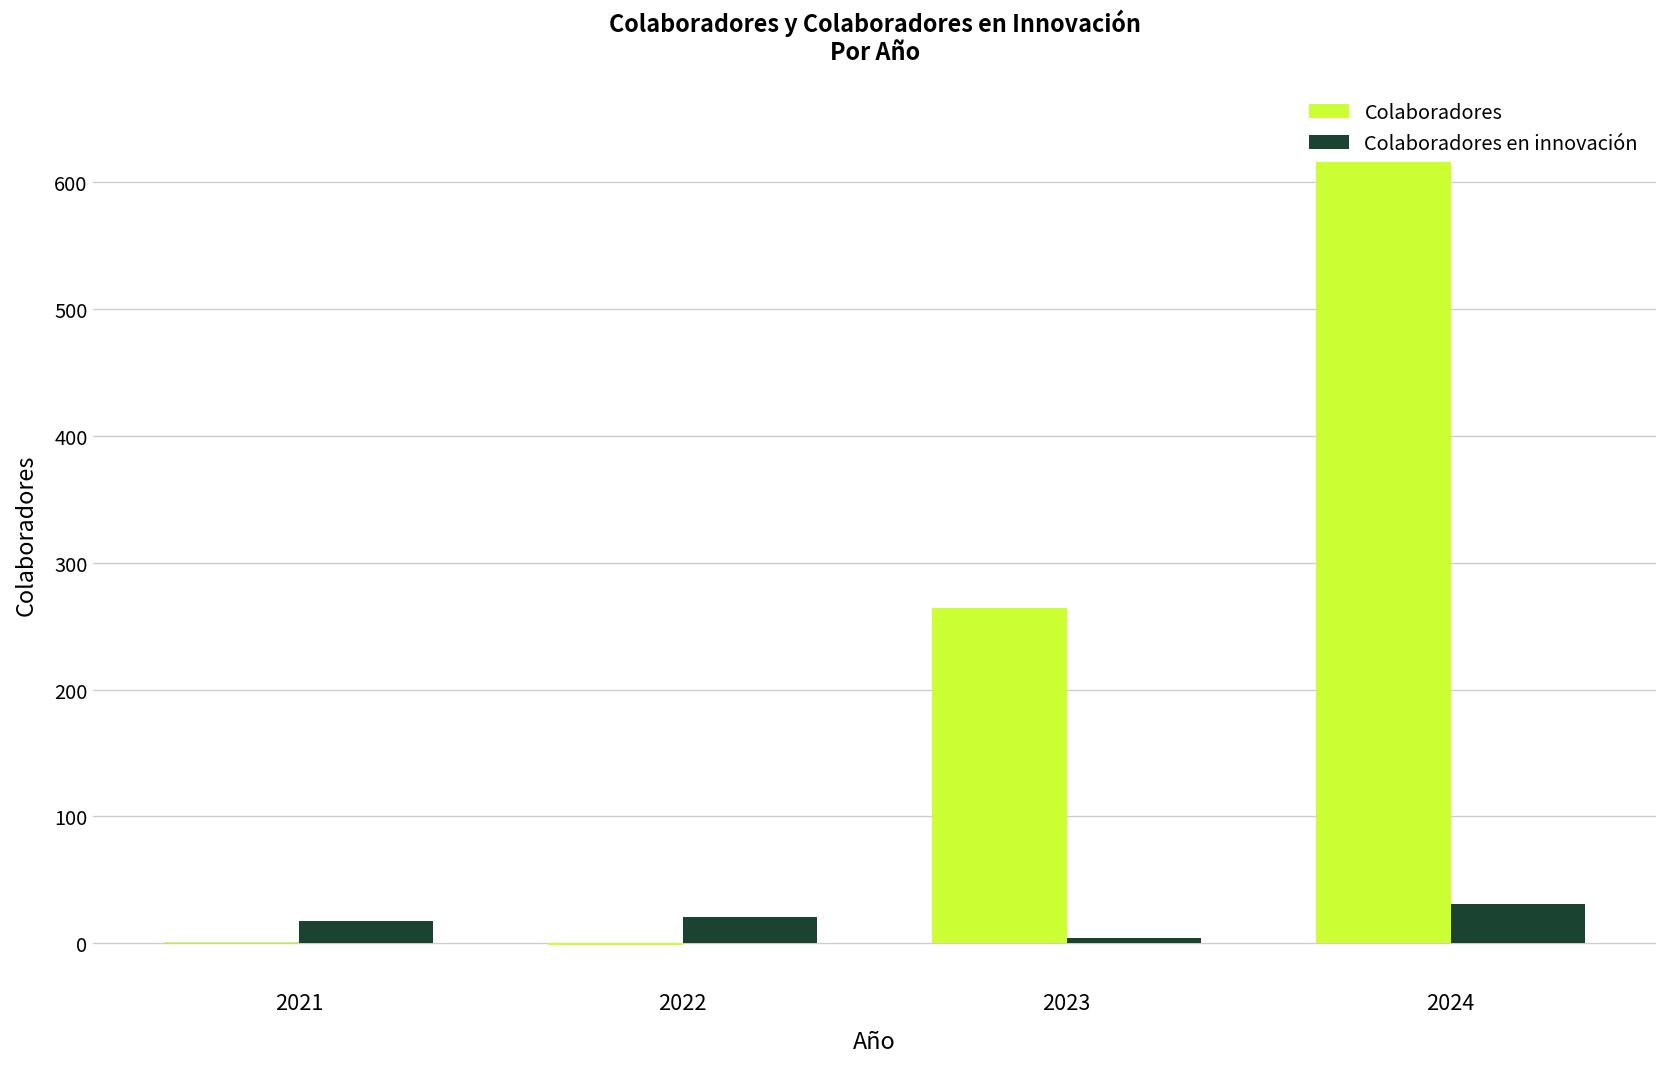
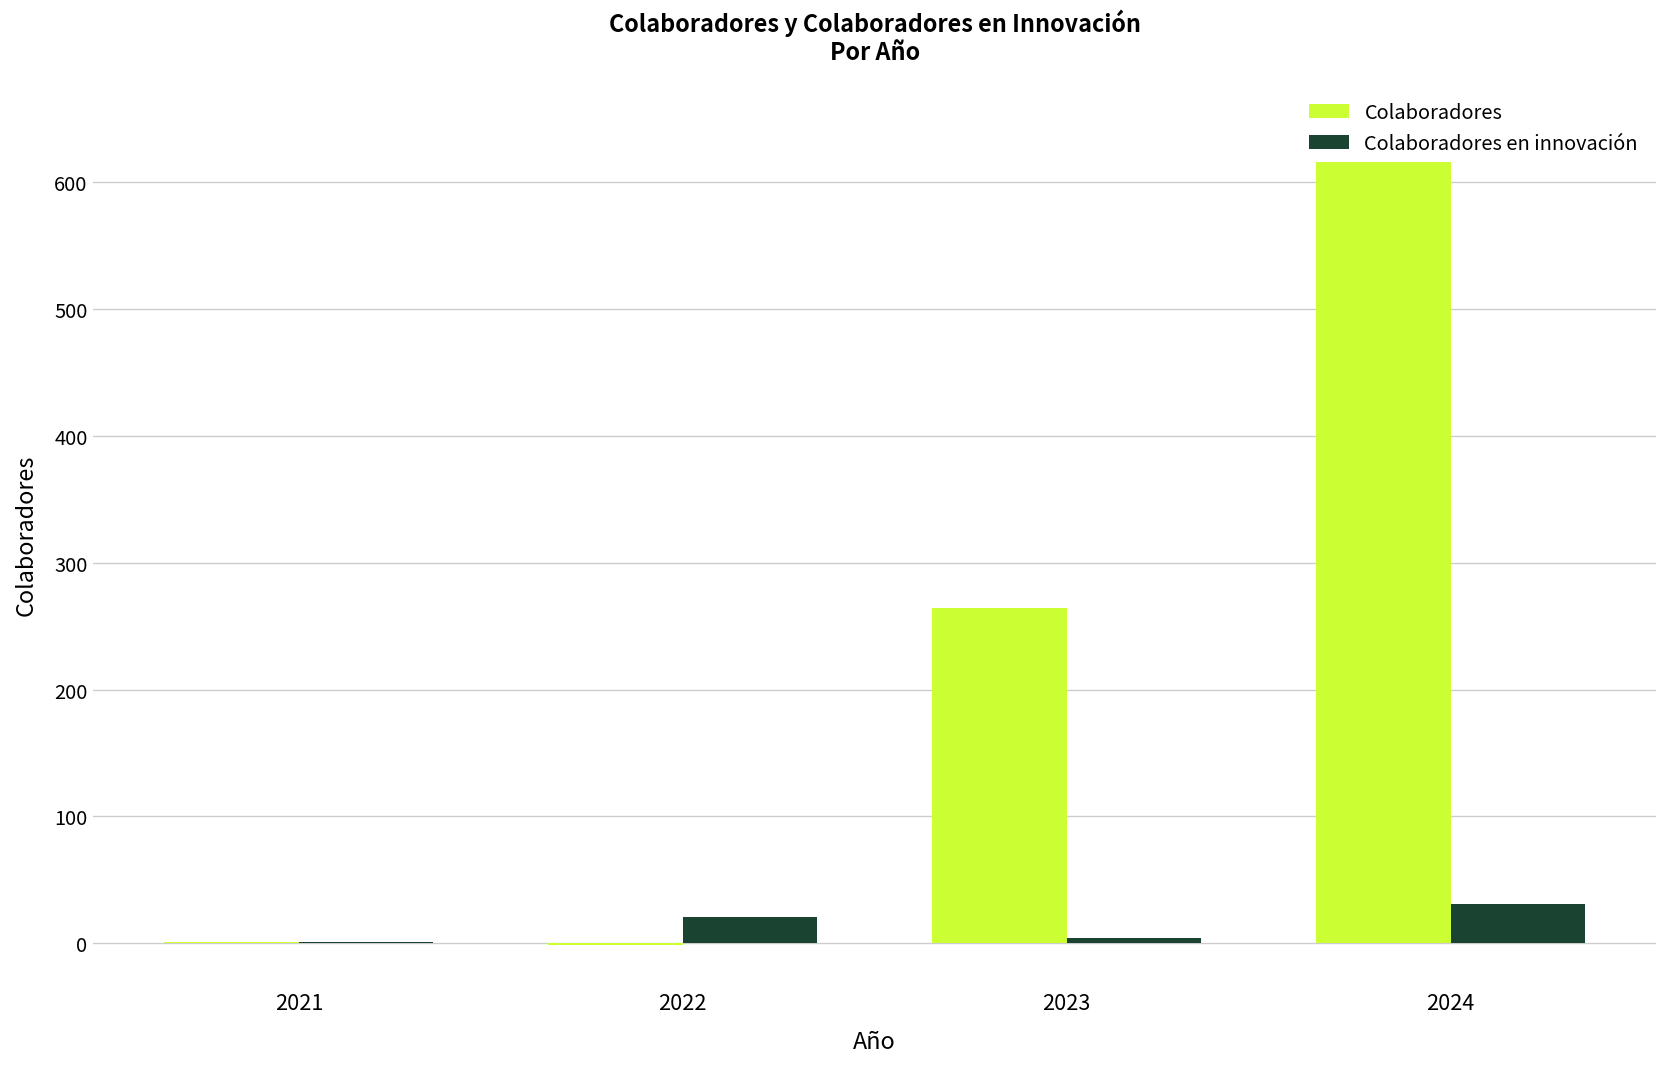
  {
    "Colaboradores": {
      "2023": 264
    },
    "Colaboradores en innovación": {
-     "2021": 18,
+     "2021": 1,
      "2022": 21,
      "2023": 4,
      "2024": 31
    }
  }
